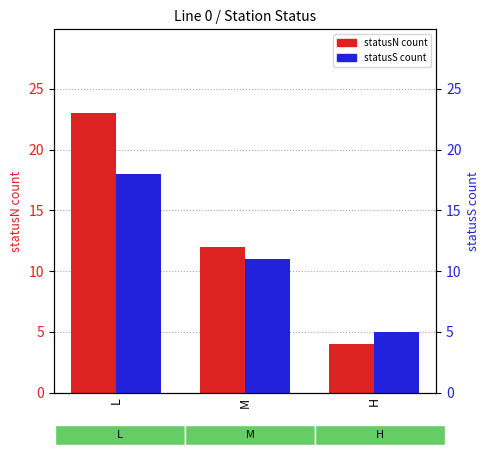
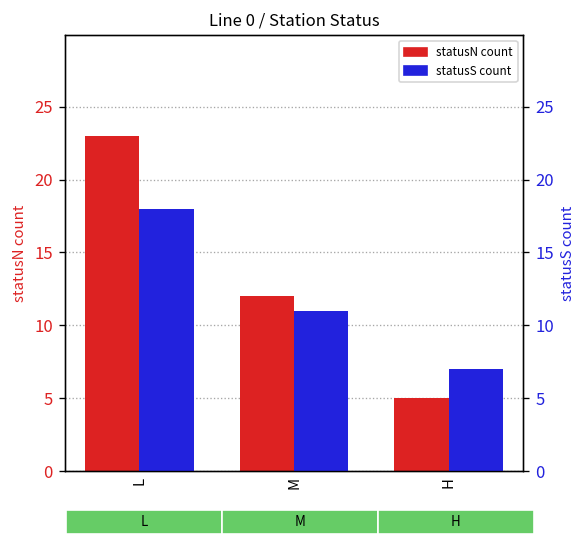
  {
    "Line 0 / Station Status": {
      "statusN count": {
        "L": 23,
        "M": 12,
-       "H": 4
+       "H": 5
      },
      "statusS count": {
        "L": 18,
        "M": 11,
-       "H": 5
+       "H": 7
      }
    }
  }
